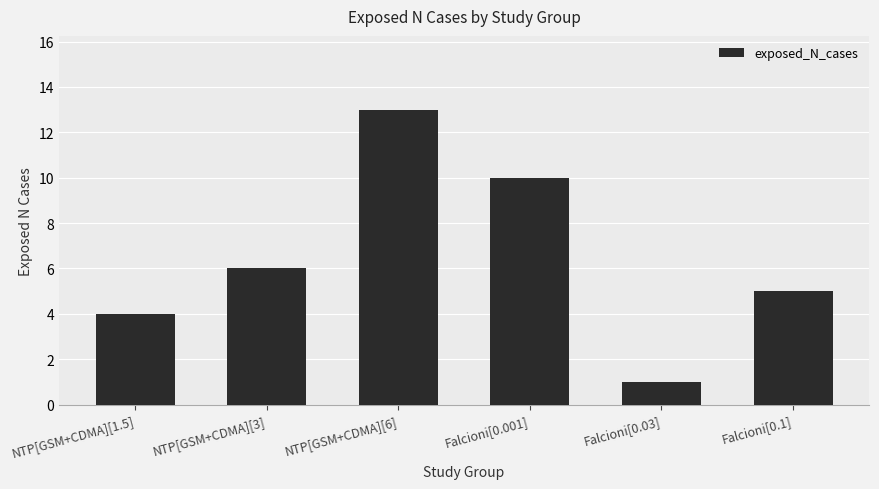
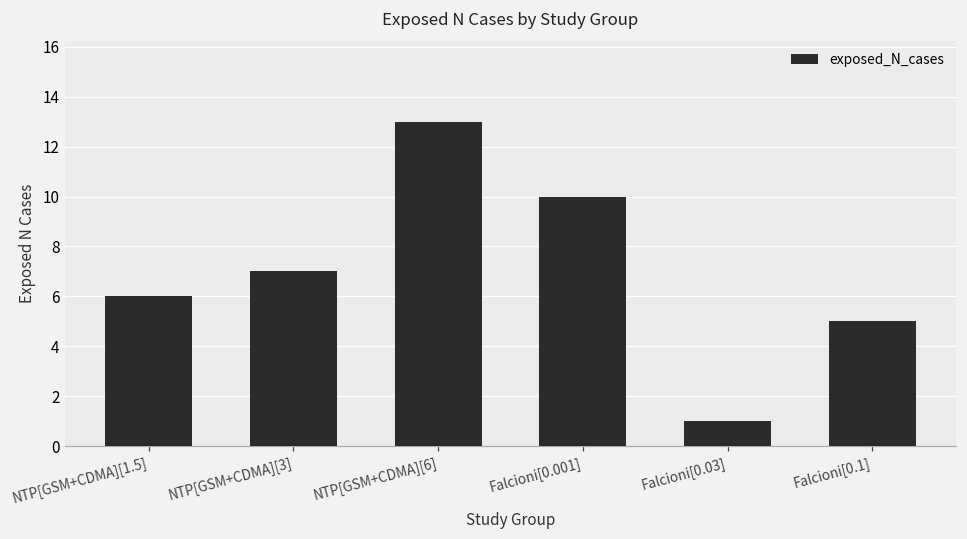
  {
-   "NTP[GSM+CDMA][1.5]": 4,
-   "NTP[GSM+CDMA][3]": 6,
+   "NTP[GSM+CDMA][1.5]": 6,
+   "NTP[GSM+CDMA][3]": 7,
    "NTP[GSM+CDMA][6]": 13,
    "Falcioni[0.001]": 10,
    "Falcioni[0.03]": 1,
    "Falcioni[0.1]": 5
  }
